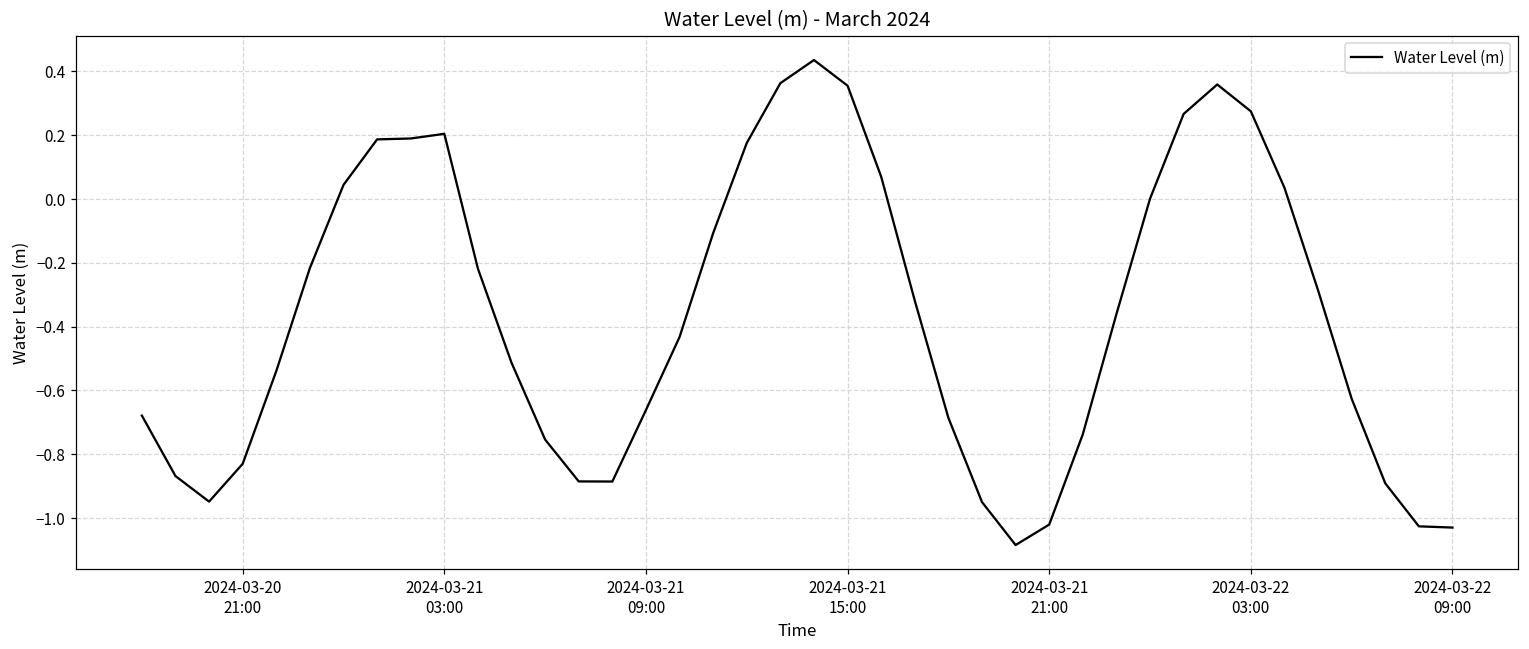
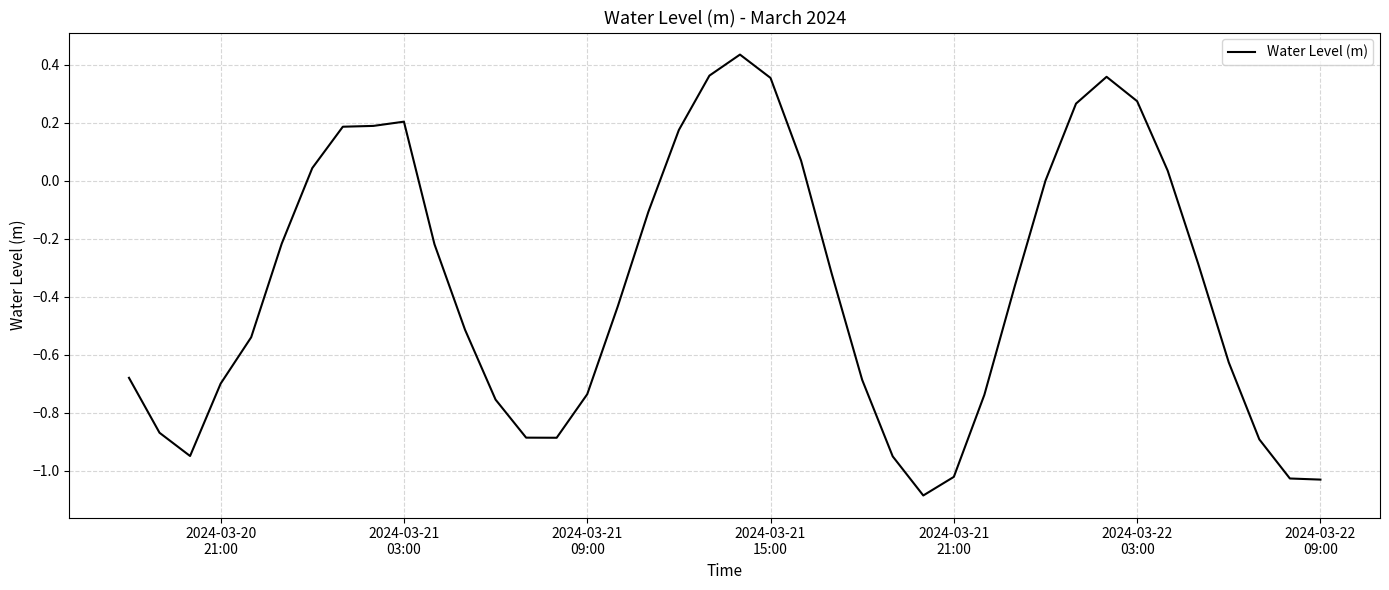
  {
-   "2024-03-20 21:00": -0.83,
+   "2024-03-20 21:00": -0.70,
    "2024-03-21 03:00": 0.20,
-   "2024-03-21 09:00": -0.66,
+   "2024-03-21 09:00": -0.74,
    "2024-03-21 15:00": 0.36,
    "2024-03-21 21:00": -1.02,
    "2024-03-22 03:00": 0.27,
    "2024-03-22 09:00": -1.03
  }
